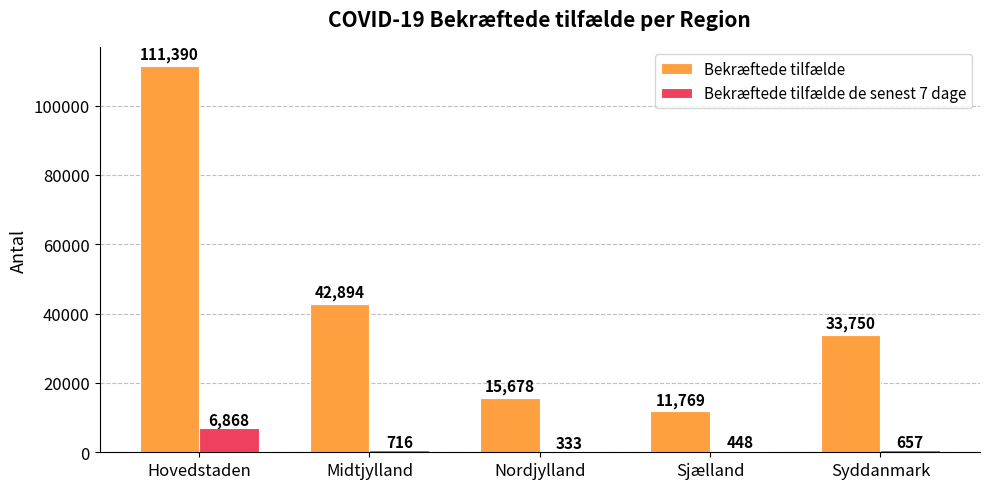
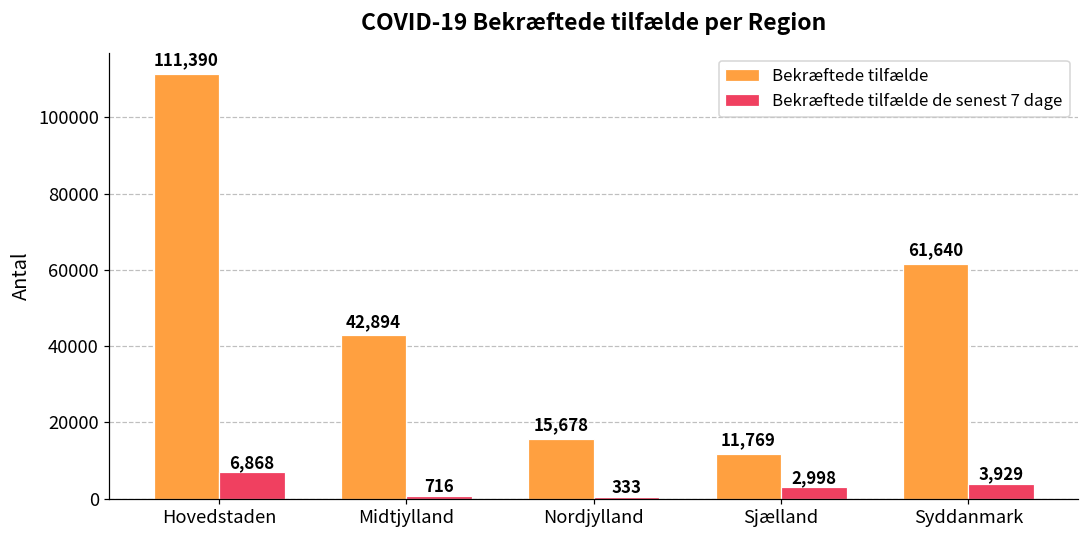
  {
    "Bekræftede tilfælde": {
      "Hovedstaden": "111,390",
      "Midtjylland": "42,894",
      "Nordjylland": "15,678",
      "Sjælland": "11,769",
-     "Syddanmark": "33,750"
+     "Syddanmark": "61,640"
    },
    "Bekræftede tilfælde de senest 7 dage": {
      "Hovedstaden": "6,868",
      "Midtjylland": "716",
      "Nordjylland": "333",
-     "Sjælland": "448",
-     "Syddanmark": "657"
+     "Sjælland": "2,998",
+     "Syddanmark": "3,929"
    }
  }
